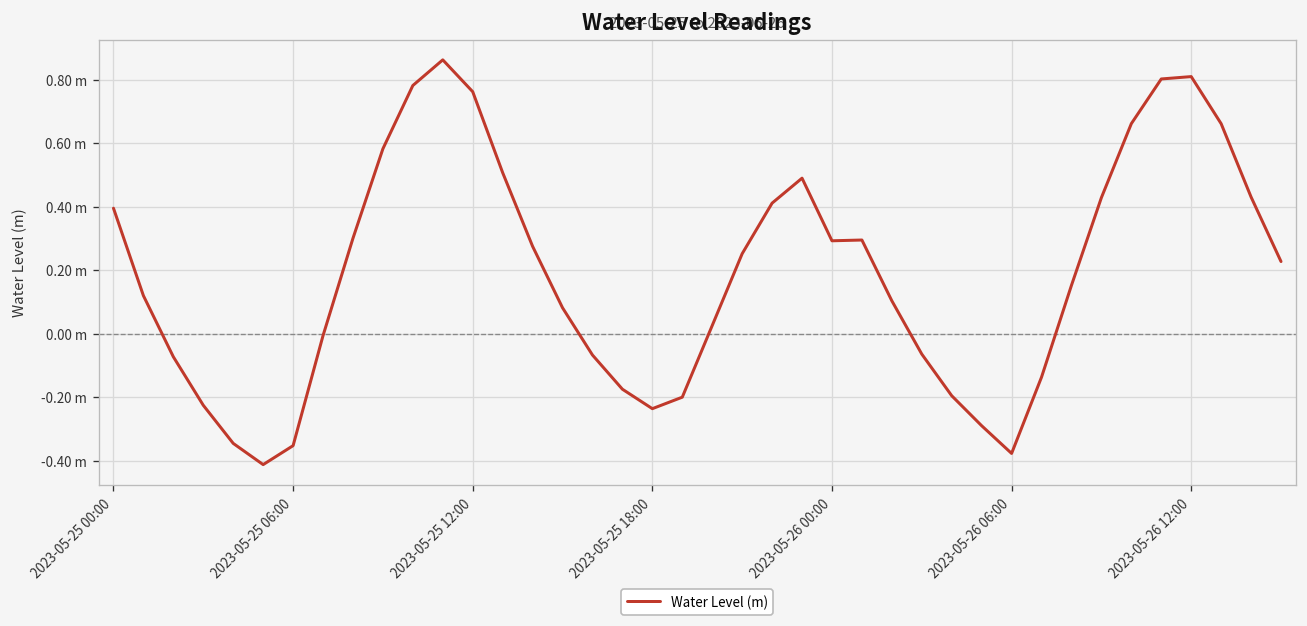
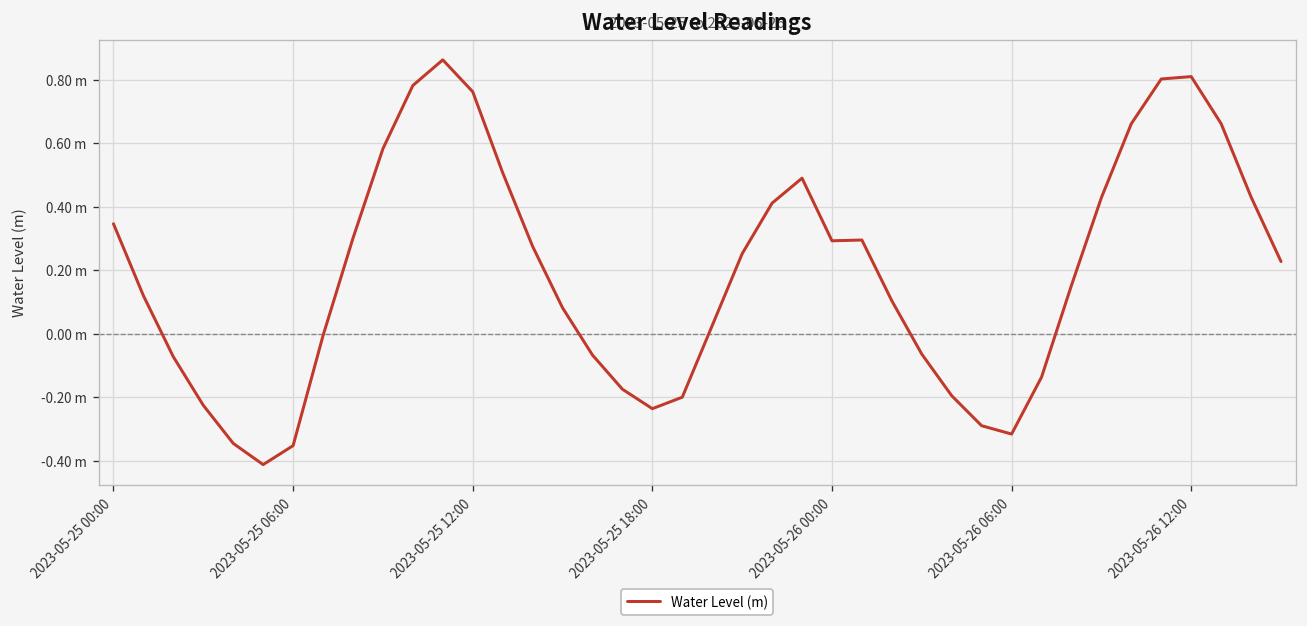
  {
-   "2023-05-25 00:00": "0.40 m",
+   "2023-05-25 00:00": "0.35 m",
    "2023-05-25 06:00": "-0.35 m",
    "2023-05-25 12:00": "0.76 m",
    "2023-05-25 18:00": "-0.24 m",
    "2023-05-26 00:00": "0.29 m",
-   "2023-05-26 06:00": "-0.38 m",
+   "2023-05-26 06:00": "-0.32 m",
    "2023-05-26 12:00": "0.81 m"
  }
